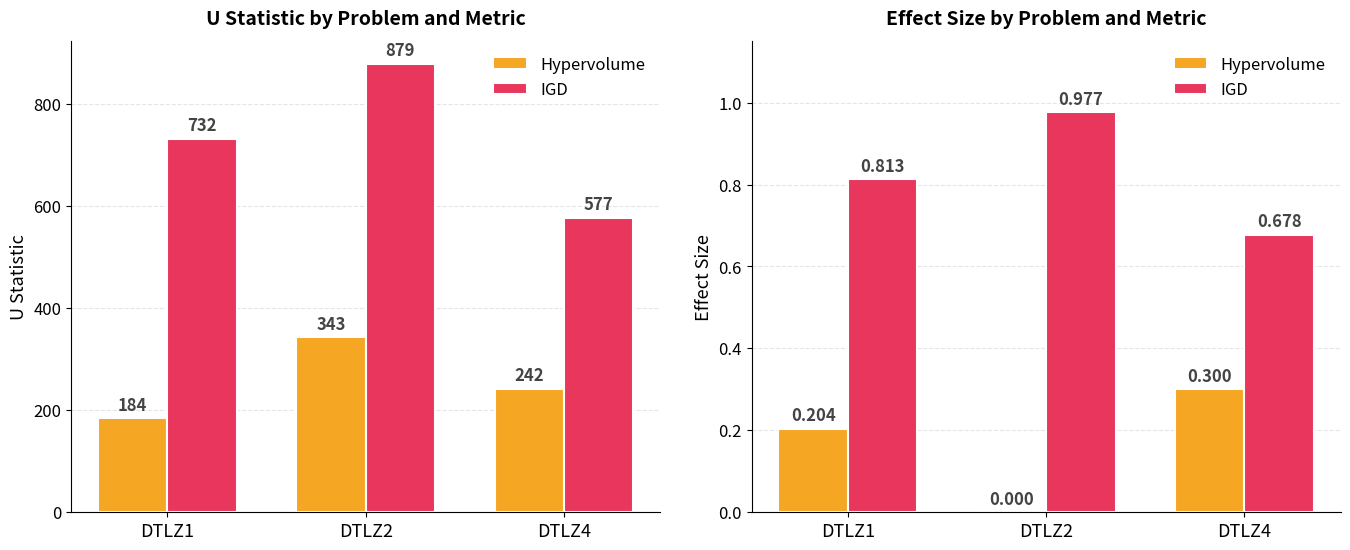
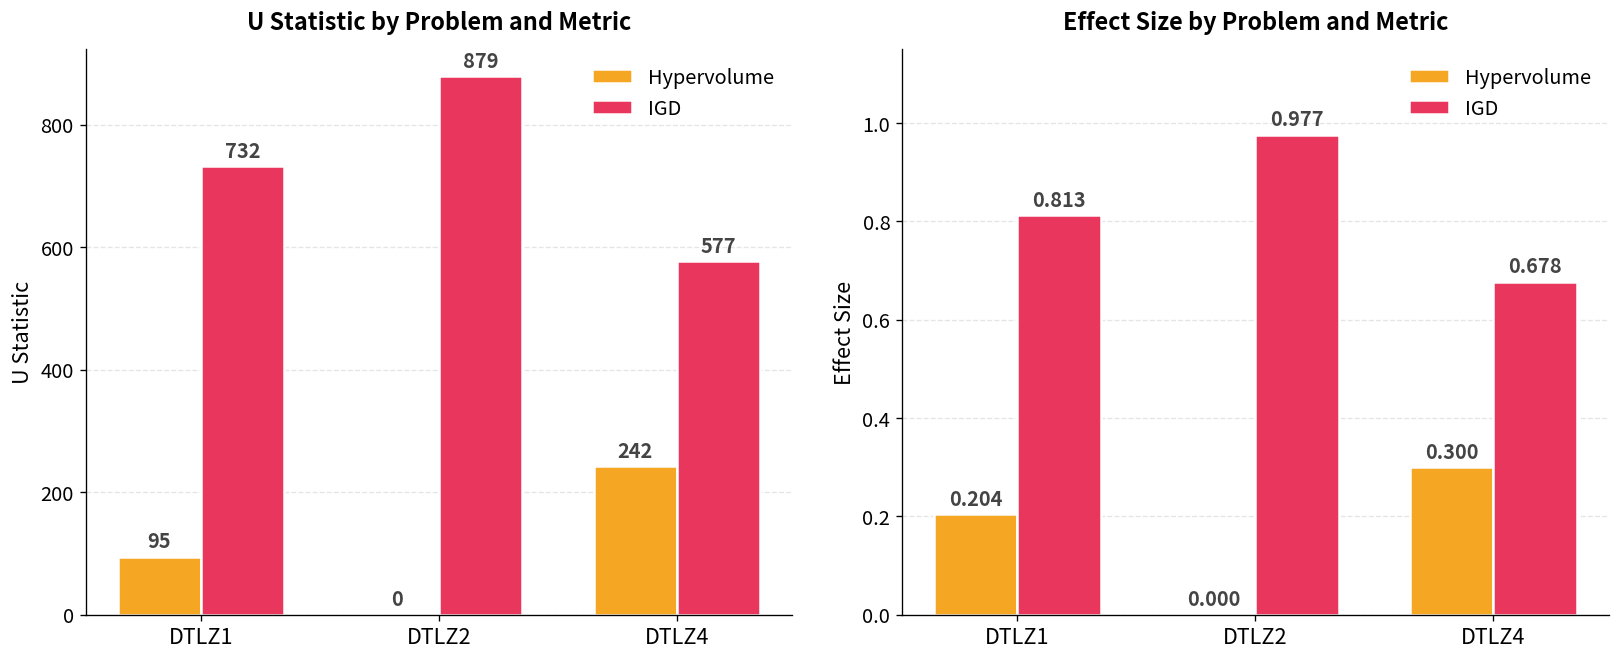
  {
    "U Statistic by Problem and Metric": {
      "Hypervolume": {
-       "DTLZ1": 184,
-       "DTLZ2": 343,
+       "DTLZ1": 95,
+       "DTLZ2": 0,
        "DTLZ4": 242
      },
      "IGD": {
        "DTLZ1": 732,
        "DTLZ2": 879,
        "DTLZ4": 577
      }
    },
    "Effect Size by Problem and Metric": {
      "Hypervolume": {
        "DTLZ1": 0.204,
        "DTLZ2": 0.000,
        "DTLZ4": 0.300
      },
      "IGD": {
        "DTLZ1": 0.813,
        "DTLZ2": 0.977,
        "DTLZ4": 0.678
      }
    }
  }
